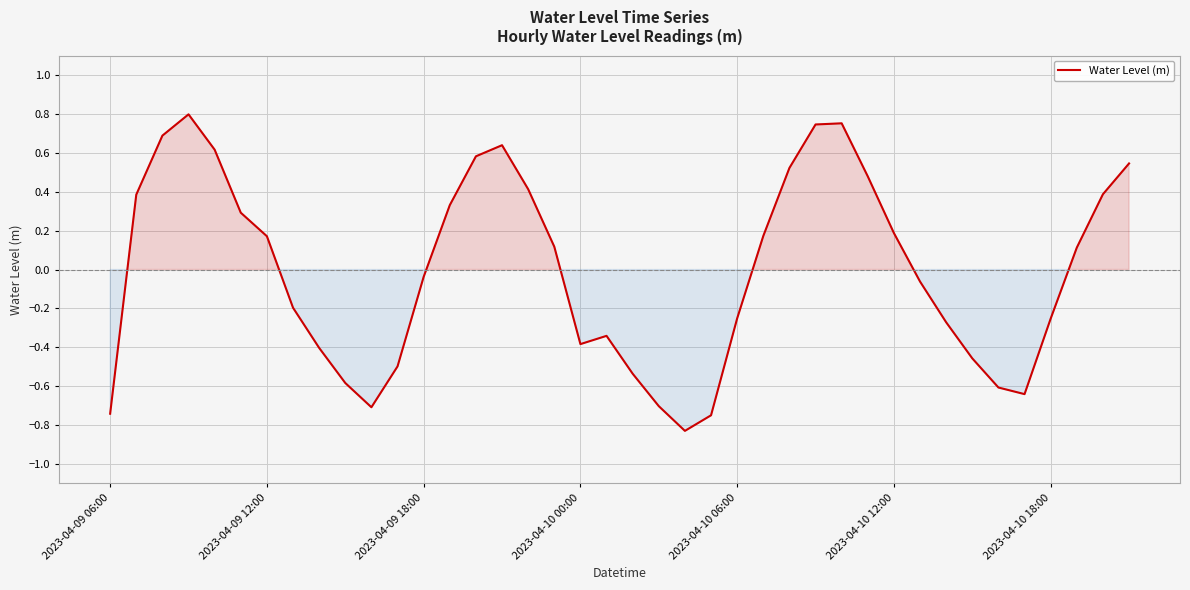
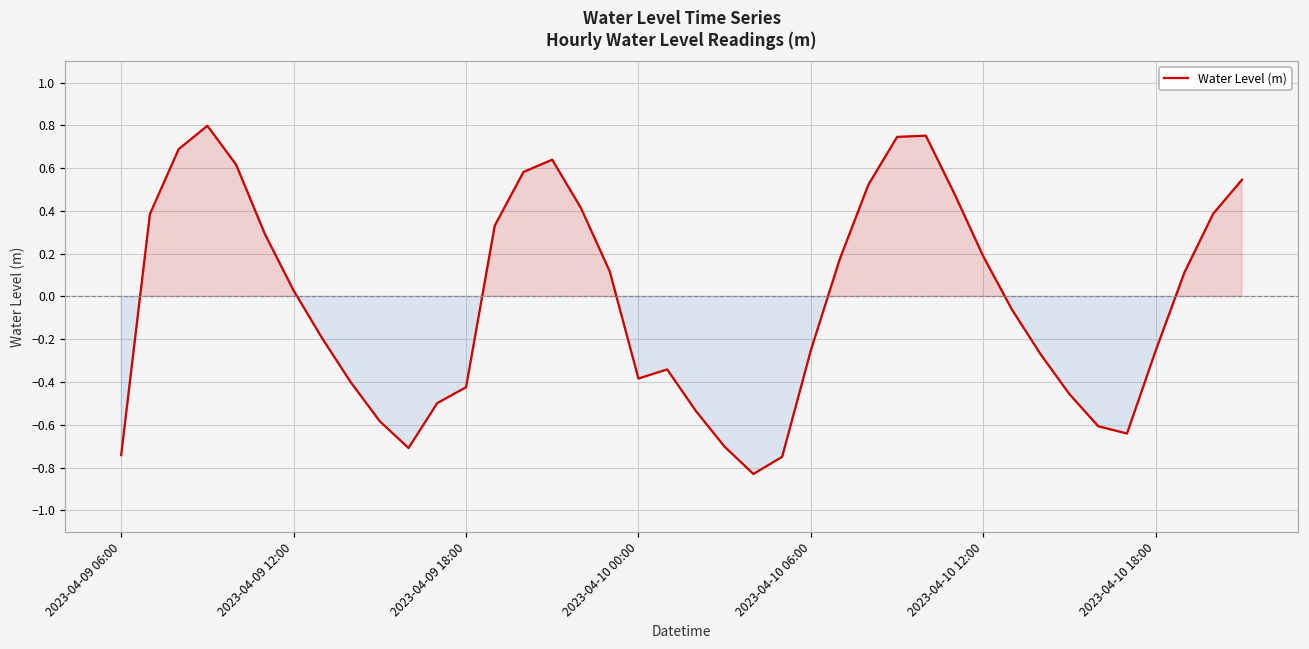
  {
    "2023-04-09 06:00": -0.74,
-   "2023-04-09 12:00": 0.17,
-   "2023-04-09 18:00": -0.04,
+   "2023-04-09 12:00": 0.03,
+   "2023-04-09 18:00": -0.42,
    "2023-04-10 00:00": -0.38,
    "2023-04-10 06:00": -0.25,
    "2023-04-10 12:00": 0.19,
    "2023-04-10 18:00": -0.25
  }
